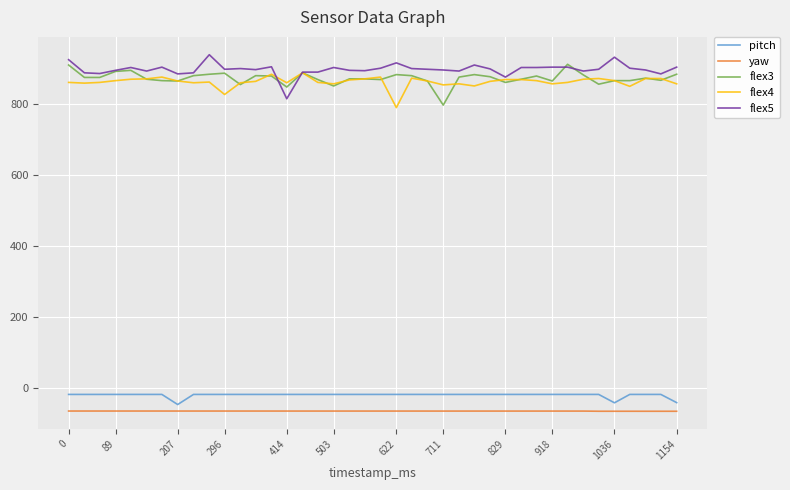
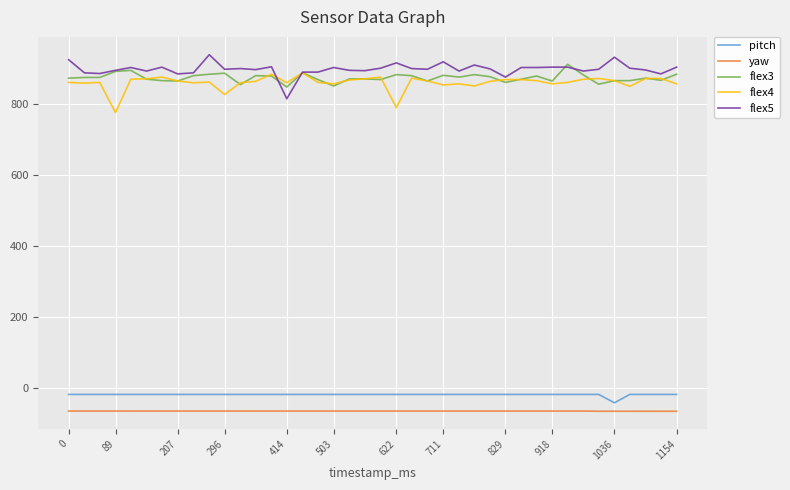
  {
    "pitch": {
      "0": -20,
      "89": -20,
-     "207": -50,
+     "207": -20,
      "296": -20,
      "414": -20,
      "503": -20,
      "622": -20,
      "711": -20,
      "829": -20,
      "918": -20,
      "1036": -40,
-     "1154": -40
+     "1154": -20
    },
    "yaw": {
      "0": -60,
      "89": -60,
      "207": -60,
      "296": -60,
      "414": -60,
      "503": -60,
      "622": -60,
      "711": -60,
      "829": -60,
      "918": -60,
      "1036": -70,
      "1154": -70
    },
    "flex3": {
-     "0": 910,
+     "0": 870,
      "296": 890,
      "414": 850,
      "622": 880,
-     "711": 800,
+     "711": 880,
      "829": 860,
      "918": 870,
      "1154": 880
    },
    "flex4": {
      "0": 860,
-     "89": 870,
+     "89": 780,
      "296": 830,
      "414": 860,
      "622": 790,
      "711": 850,
      "918": 860,
      "1154": 860
    },
    "flex5": {
      "0": 930,
      "207": 890,
      "296": 900,
      "414": 820,
      "503": 900,
      "622": 920,
-     "711": 900,
+     "711": 920,
      "918": 900,
      "1036": 930,
      "1154": 900
    }
  }
